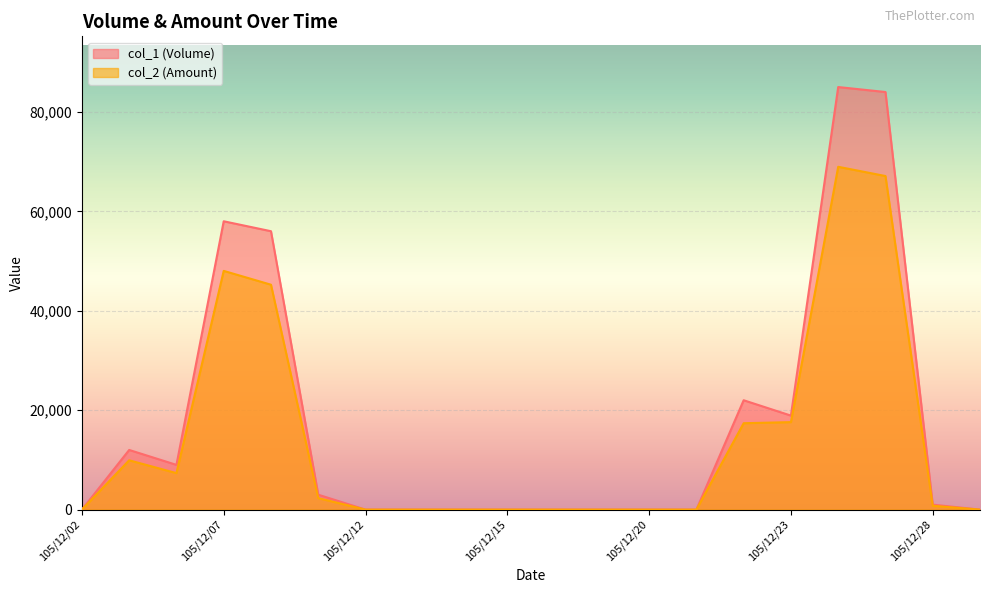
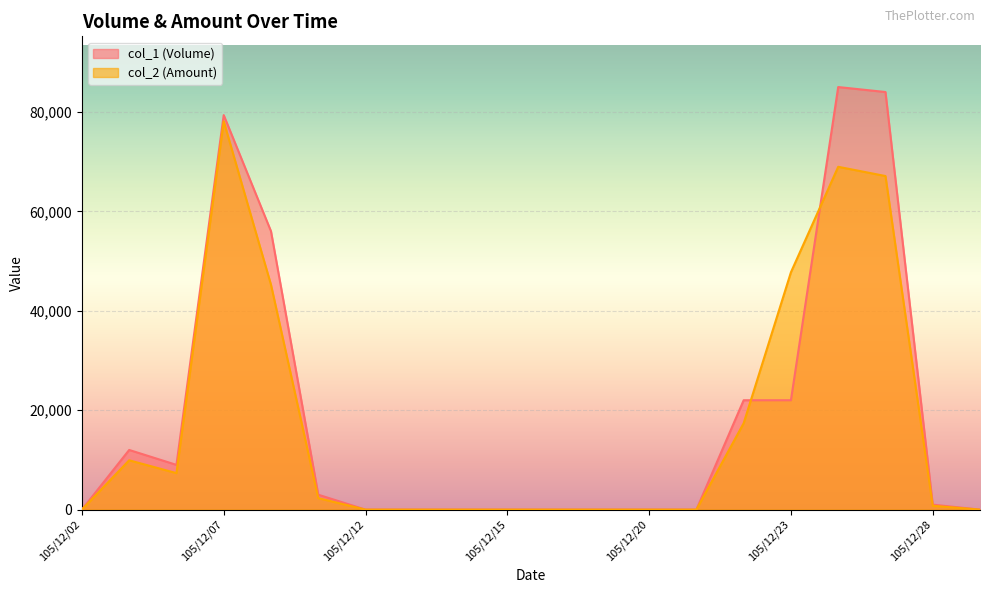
  {
    "col_1 (Volume)": {
-     "105/12/07": "58,000",
-     "105/12/23": "19,000"
+     "105/12/07": "79,000",
+     "105/12/23": "22,000"
    },
    "col_2 (Amount)": {
-     "105/12/07": "48,000",
-     "105/12/23": "18,000"
+     "105/12/07": "78,000",
+     "105/12/23": "48,000"
    }
  }
